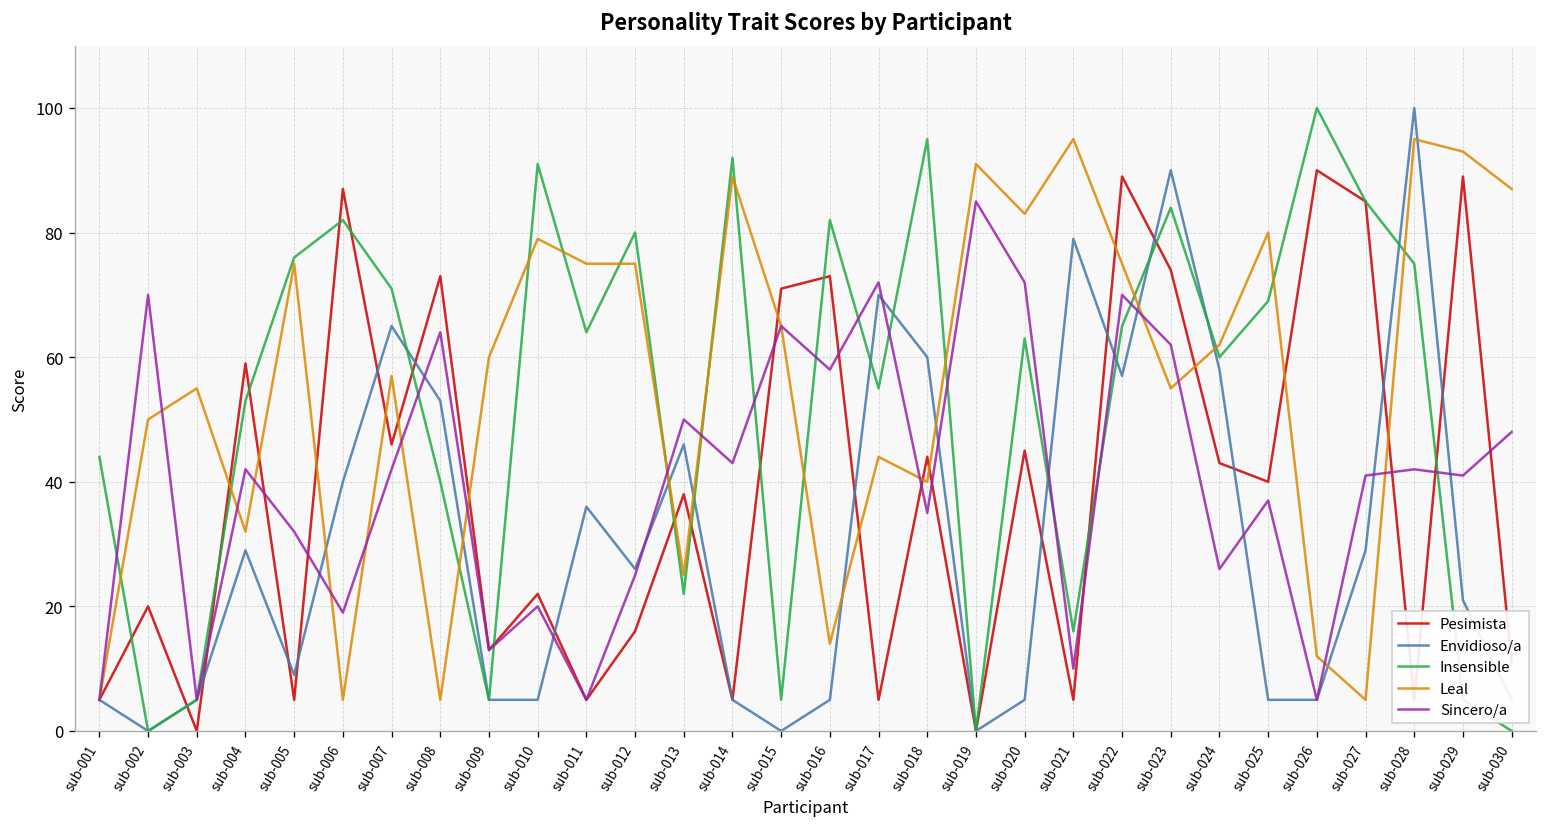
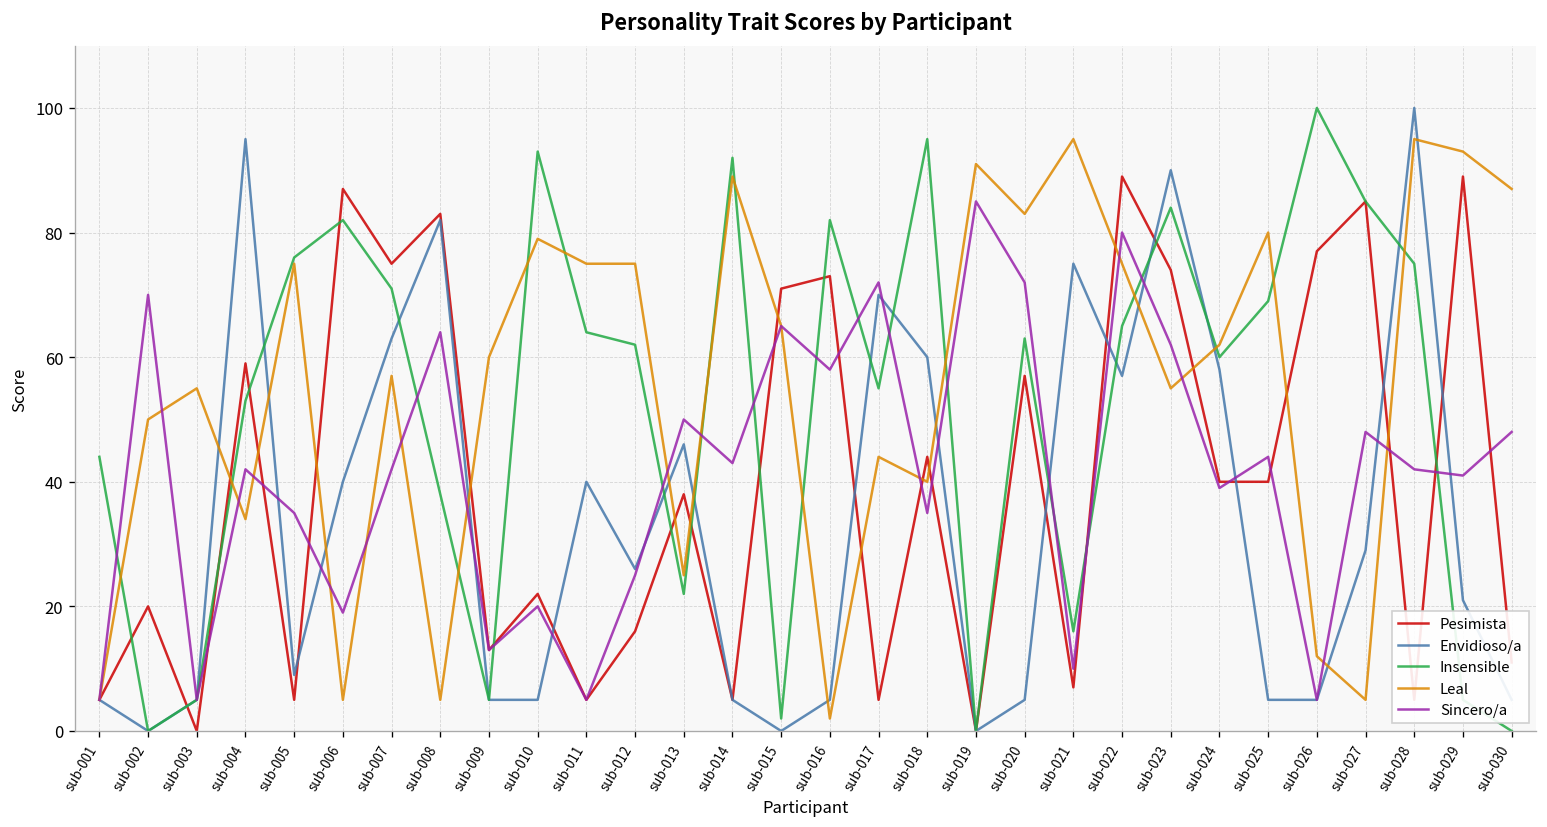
  {
    "Pesimista": {
      "sub-002": 20,
      "sub-003": 0,
      "sub-004": 59,
      "sub-005": 5,
      "sub-006": 87,
-     "sub-007": 46,
-     "sub-008": 73,
+     "sub-007": 75,
+     "sub-008": 83,
      "sub-010": 22,
      "sub-012": 16,
      "sub-013": 38,
      "sub-015": 71,
      "sub-016": 73,
      "sub-017": 5,
      "sub-018": 44,
-     "sub-020": 45,
-     "sub-021": 5,
+     "sub-020": 57,
+     "sub-021": 7,
      "sub-022": 89,
      "sub-023": 74,
-     "sub-024": 43,
+     "sub-024": 40,
      "sub-025": 40,
-     "sub-026": 90,
+     "sub-026": 77,
      "sub-029": 89
    },
    "Envidioso/a": {
-     "sub-004": 29,
+     "sub-004": 95,
      "sub-005": 9,
      "sub-006": 40,
-     "sub-007": 65,
-     "sub-008": 53,
+     "sub-007": 63,
+     "sub-008": 82,
      "sub-010": 5,
-     "sub-011": 36,
+     "sub-011": 40,
      "sub-012": 26,
      "sub-013": 46,
      "sub-015": 0,
      "sub-016": 5,
      "sub-017": 70,
      "sub-018": 60,
      "sub-020": 5,
-     "sub-021": 79,
+     "sub-021": 75,
      "sub-022": 57,
      "sub-023": 90,
      "sub-024": 58,
      "sub-025": 5,
      "sub-027": 29,
      "sub-028": 100,
      "sub-029": 21
    },
    "Insensible": {
      "sub-001": 44,
      "sub-004": 53,
      "sub-005": 76,
      "sub-006": 82,
      "sub-007": 71,
-     "sub-008": 40,
-     "sub-010": 91,
+     "sub-008": 38,
+     "sub-010": 93,
      "sub-011": 64,
-     "sub-012": 80,
+     "sub-012": 62,
      "sub-013": 22,
      "sub-014": 92,
-     "sub-015": 5,
+     "sub-015": 2,
      "sub-016": 82,
      "sub-017": 55,
      "sub-018": 95,
      "sub-020": 63,
      "sub-021": 16,
      "sub-022": 65,
      "sub-023": 84,
      "sub-024": 60,
      "sub-025": 69,
      "sub-026": 100,
      "sub-028": 75,
      "sub-030": 0
    },
    "Leal": {
      "sub-002": 50,
      "sub-003": 55,
-     "sub-004": 32,
+     "sub-004": 34,
      "sub-005": 75,
      "sub-006": 5,
      "sub-007": 57,
      "sub-008": 5,
      "sub-009": 60,
      "sub-010": 79,
      "sub-011": 75,
      "sub-012": 75,
      "sub-013": 25,
      "sub-014": 89,
-     "sub-016": 14,
+     "sub-016": 2,
      "sub-017": 44,
      "sub-018": 40,
      "sub-019": 91,
      "sub-020": 83,
      "sub-021": 95,
      "sub-022": 75,
      "sub-023": 55,
      "sub-024": 62,
      "sub-025": 80,
      "sub-026": 12,
      "sub-027": 5,
      "sub-028": 95,
      "sub-029": 93,
      "sub-030": 87
    },
    "Sincero/a": {
      "sub-002": 70,
      "sub-004": 42,
-     "sub-005": 32,
+     "sub-005": 35,
      "sub-006": 19,
      "sub-007": 42,
      "sub-008": 64,
      "sub-010": 20,
      "sub-012": 25,
      "sub-013": 50,
      "sub-014": 43,
      "sub-016": 58,
      "sub-017": 72,
      "sub-018": 35,
      "sub-019": 85,
      "sub-020": 72,
      "sub-021": 10,
-     "sub-022": 70,
+     "sub-022": 80,
      "sub-023": 62,
-     "sub-024": 26,
-     "sub-025": 37,
-     "sub-027": 41,
+     "sub-024": 39,
+     "sub-025": 44,
+     "sub-027": 48,
      "sub-028": 42,
      "sub-029": 41,
      "sub-030": 48
    }
  }
